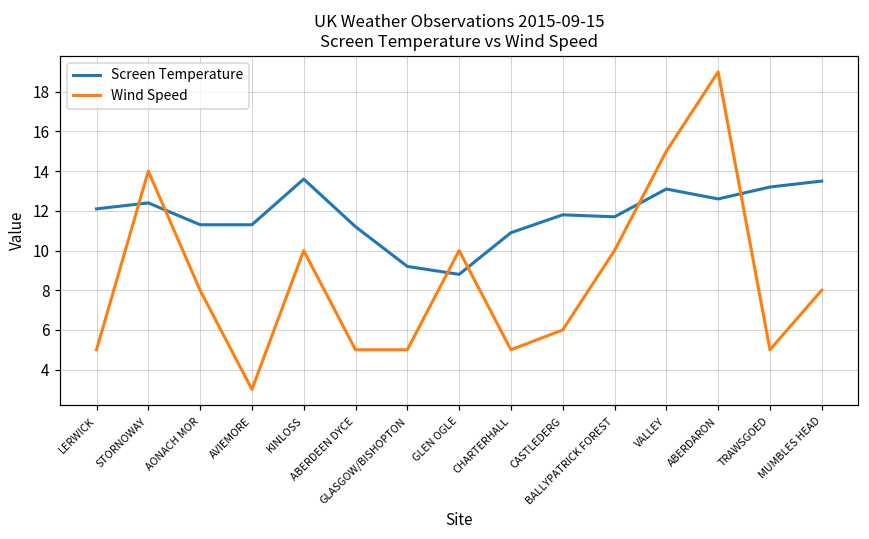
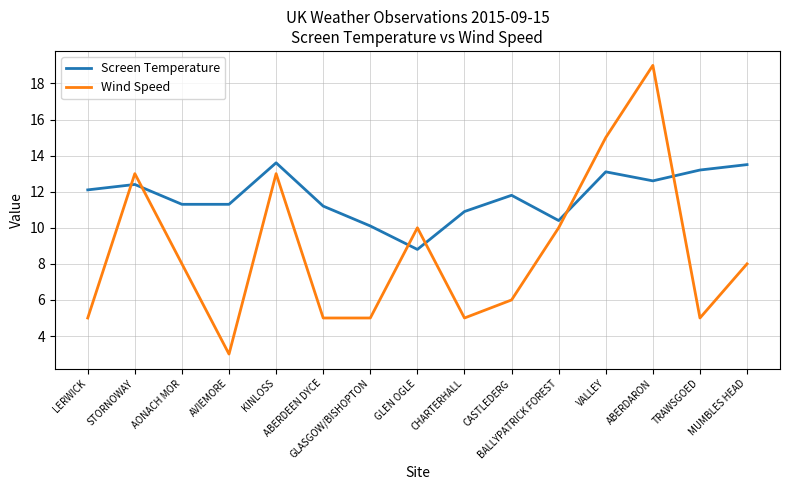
  {
    "Screen Temperature": {
      "LERWICK": 12.1,
      "STORNOWAY": 12.4,
      "AONACH MOR": 11.3,
      "AVIEMORE": 11.3,
      "KINLOSS": 13.6,
      "ABERDEEN DYCE": 11.2,
-     "GLASGOW/BISHOPTON": 9.2,
+     "GLASGOW/BISHOPTON": 10.1,
      "GLEN OGLE": 8.8,
      "CHARTERHALL": 10.9,
      "CASTLEDERG": 11.8,
-     "BALLYPATRICK FOREST": 11.7,
+     "BALLYPATRICK FOREST": 10.4,
      "VALLEY": 13.1,
      "ABERDARON": 12.6,
      "TRAWSGOED": 13.2,
      "MUMBLES HEAD": 13.5
    },
    "Wind Speed": {
      "LERWICK": 5,
-     "STORNOWAY": 14,
+     "STORNOWAY": 13,
      "AONACH MOR": 8,
      "AVIEMORE": 3,
-     "KINLOSS": 10,
+     "KINLOSS": 13,
      "ABERDEEN DYCE": 5,
      "GLASGOW/BISHOPTON": 5,
      "GLEN OGLE": 10,
      "CHARTERHALL": 5,
      "CASTLEDERG": 6,
      "BALLYPATRICK FOREST": 10,
      "VALLEY": 15,
      "ABERDARON": 19,
      "TRAWSGOED": 5,
      "MUMBLES HEAD": 8
    }
  }
